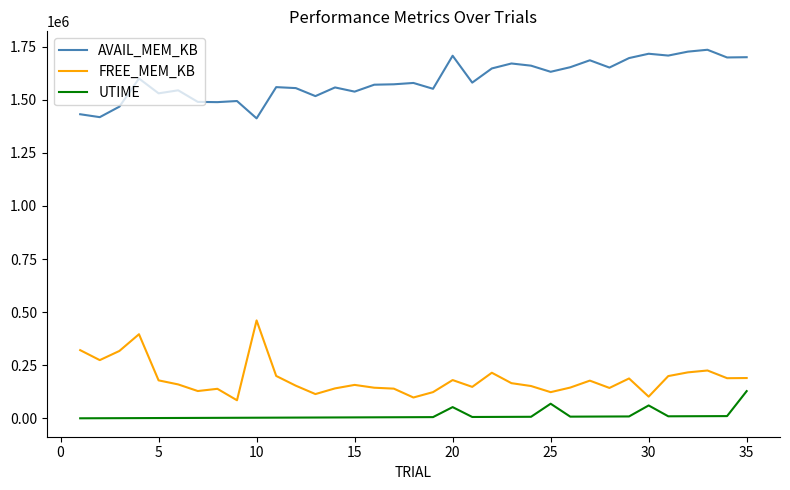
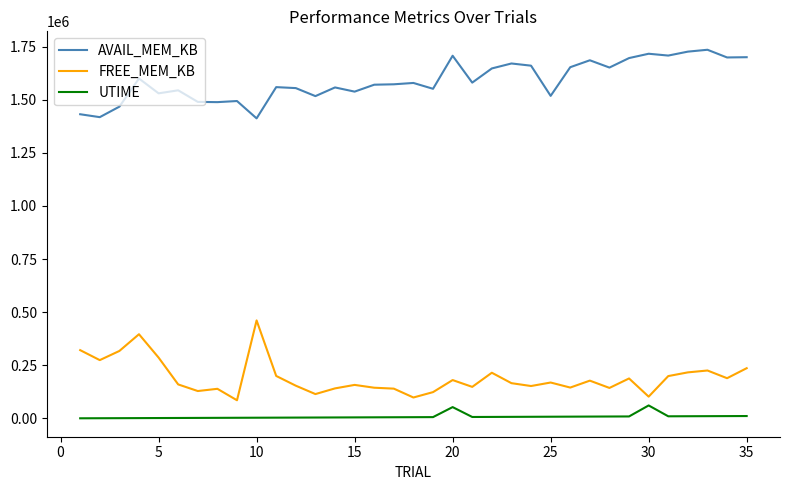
  {
    "AVAIL_MEM_KB": {
      "10": 1410000,
      "15": 1540000,
      "20": 1710000,
-     "25": 1630000,
+     "25": 1520000,
      "30": 1720000,
      "35": 1700000
    },
    "FREE_MEM_KB": {
-     "5": 180000,
+     "5": 290000,
      "10": 460000,
      "15": 160000,
      "20": 180000,
-     "25": 120000,
+     "25": 170000,
      "30": 100000,
-     "35": 190000
+     "35": 240000
    },
    "UTIME": {
      "5": 0,
      "10": 0,
      "15": 0,
      "20": 50000,
-     "25": 70000,
+     "25": 10000,
      "30": 60000,
-     "35": 130000
+     "35": 10000
    }
  }
